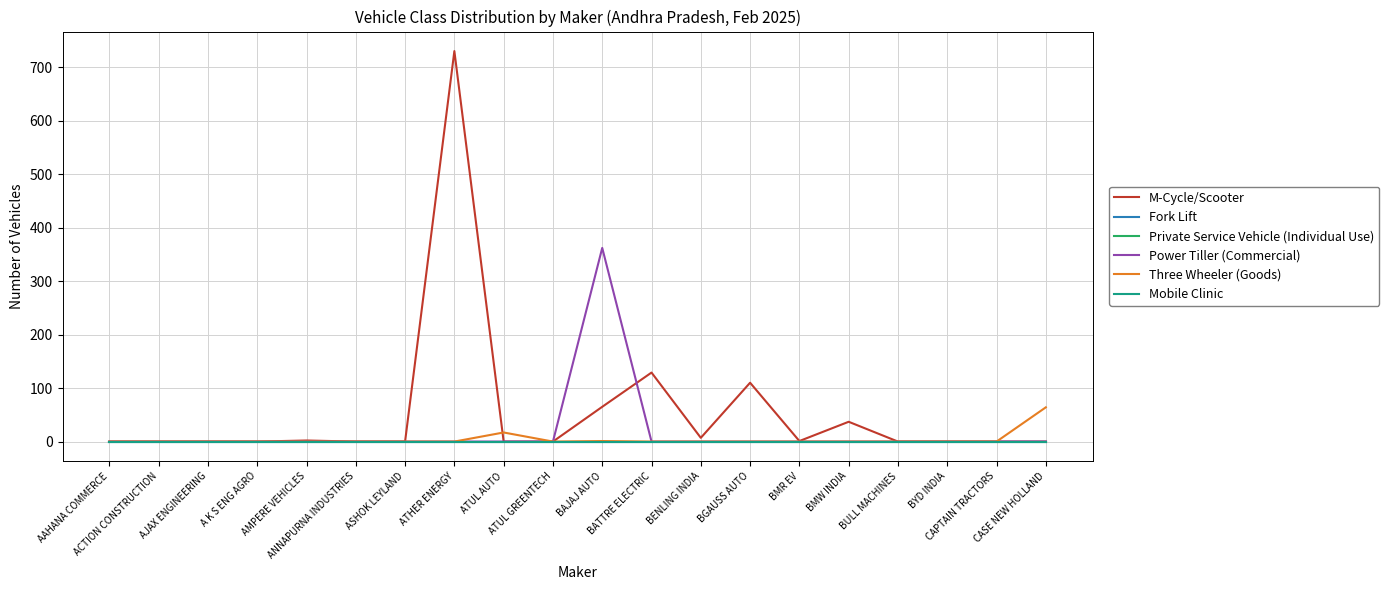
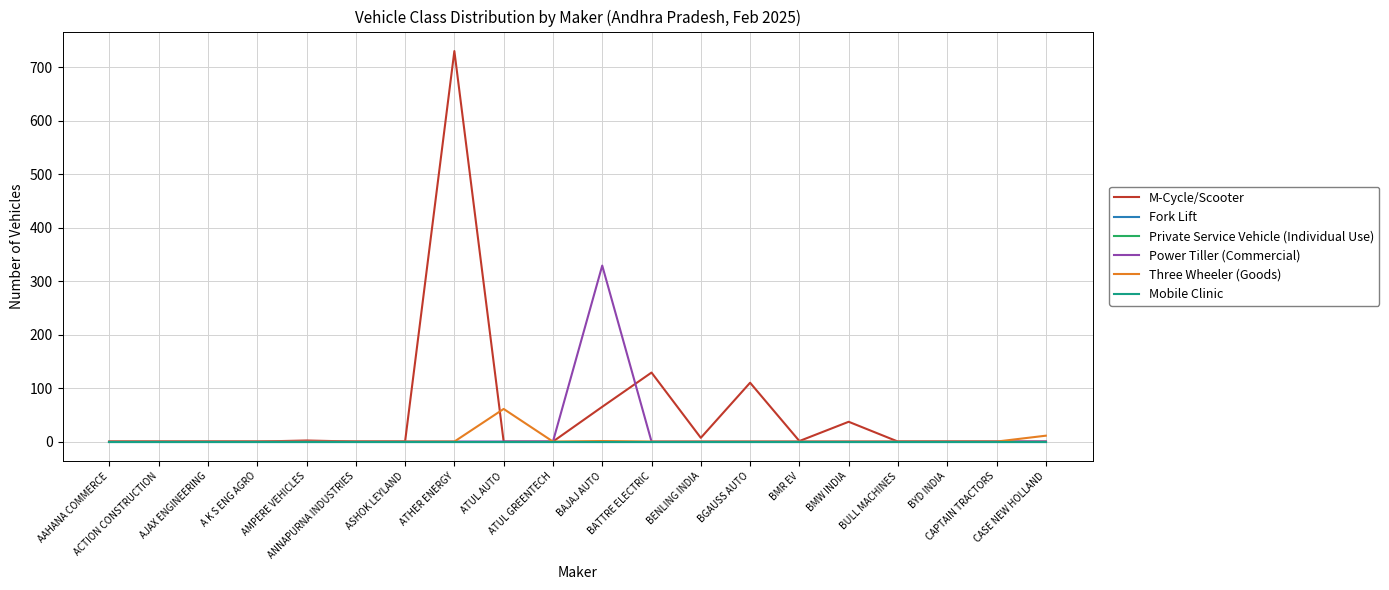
  {
    "M-Cycle/Scooter": {
      "ATHER ENERGY": 730,
      "BAJAJ AUTO": 70,
      "BATTRE ELECTRIC": 130,
      "BENLING INDIA": 10,
      "BGAUSS AUTO": 110,
      "BMW INDIA": 40
    },
    "Power Tiller (Commercial)": {
-     "BAJAJ AUTO": 360
+     "BAJAJ AUTO": 330
    },
    "Three Wheeler (Goods)": {
-     "ATUL AUTO": 20,
-     "CASE NEW HOLLAND": 60
+     "ATUL AUTO": 60,
+     "CASE NEW HOLLAND": 10
    }
  }
